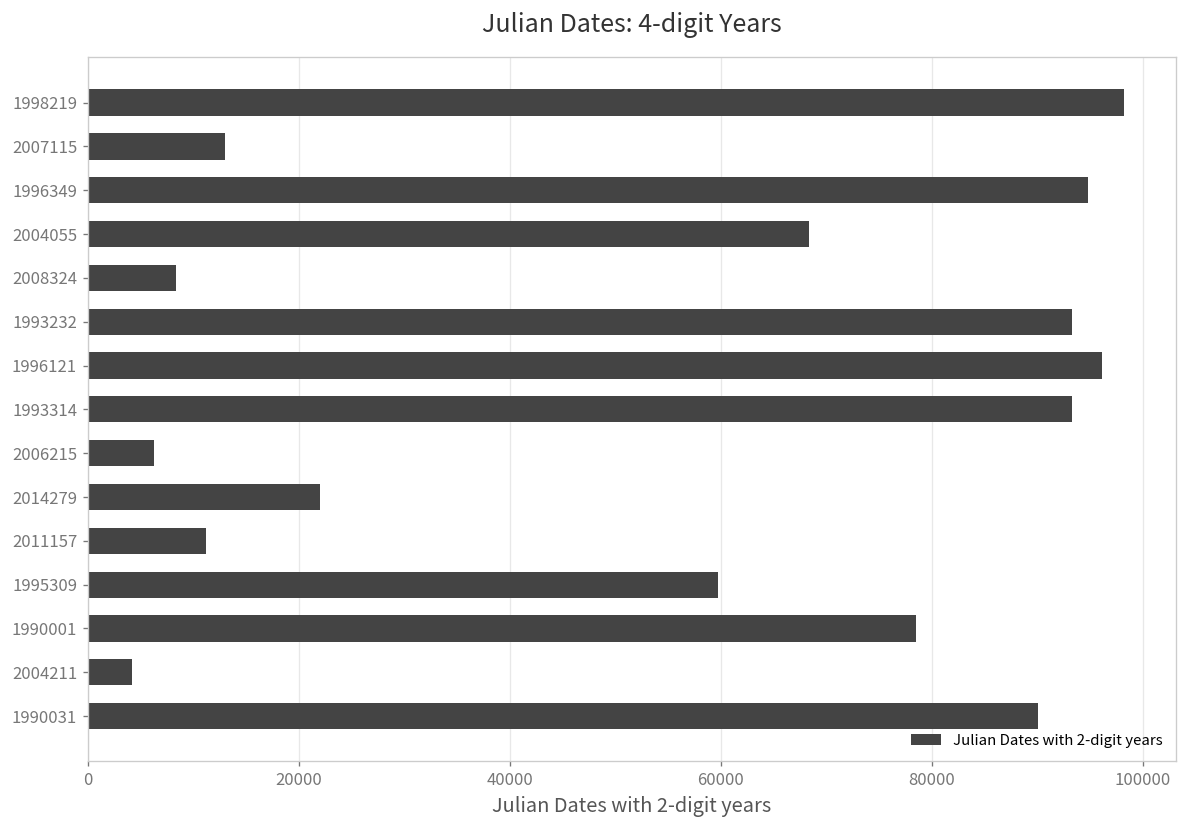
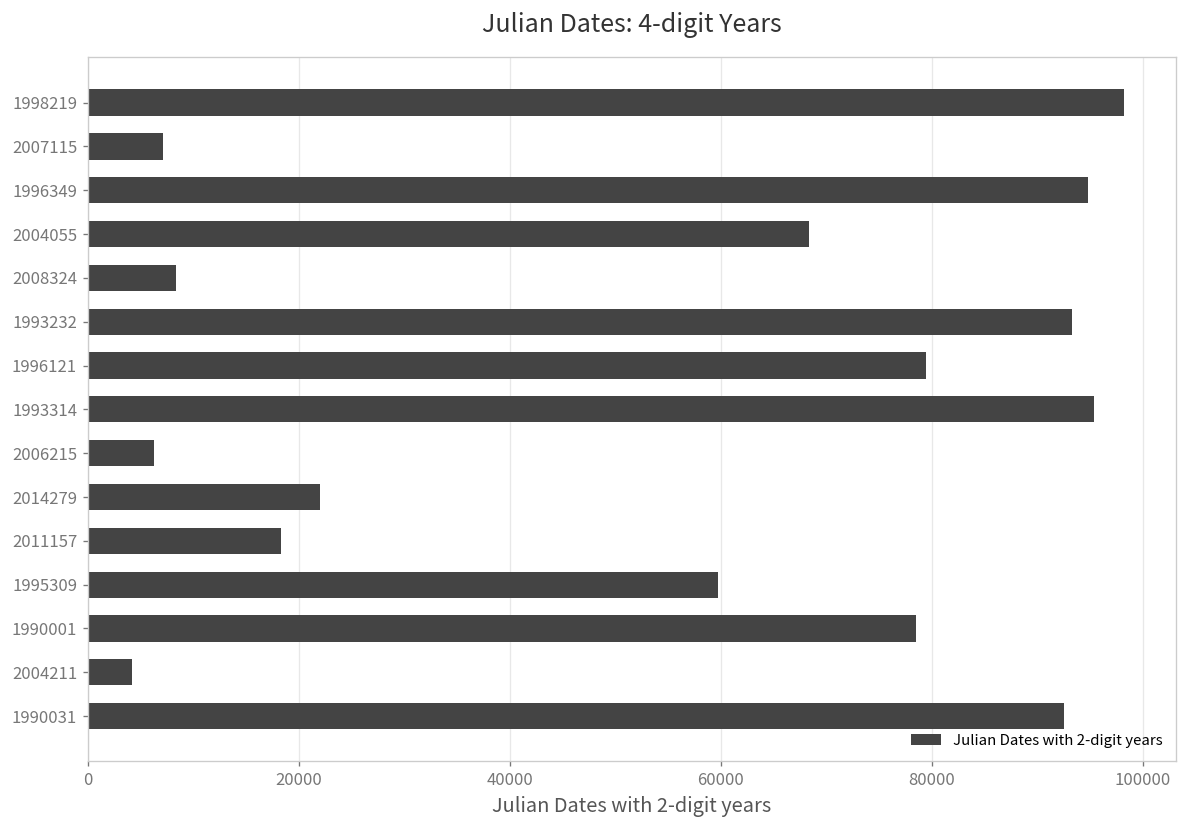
  {
    "1998219": 98000,
-   "2007115": 13000,
+   "2007115": 7000,
    "1996349": 95000,
    "2004055": 68000,
    "2008324": 8000,
    "1993232": 93000,
-   "1996121": 96000,
-   "1993314": 93000,
+   "1996121": 79000,
+   "1993314": 95000,
    "2006215": 6000,
    "2014279": 22000,
-   "2011157": 11000,
+   "2011157": 18000,
    "1995309": 60000,
    "1990001": 78000,
    "2004211": 4000,
-   "1990031": 90000
+   "1990031": 93000
  }
